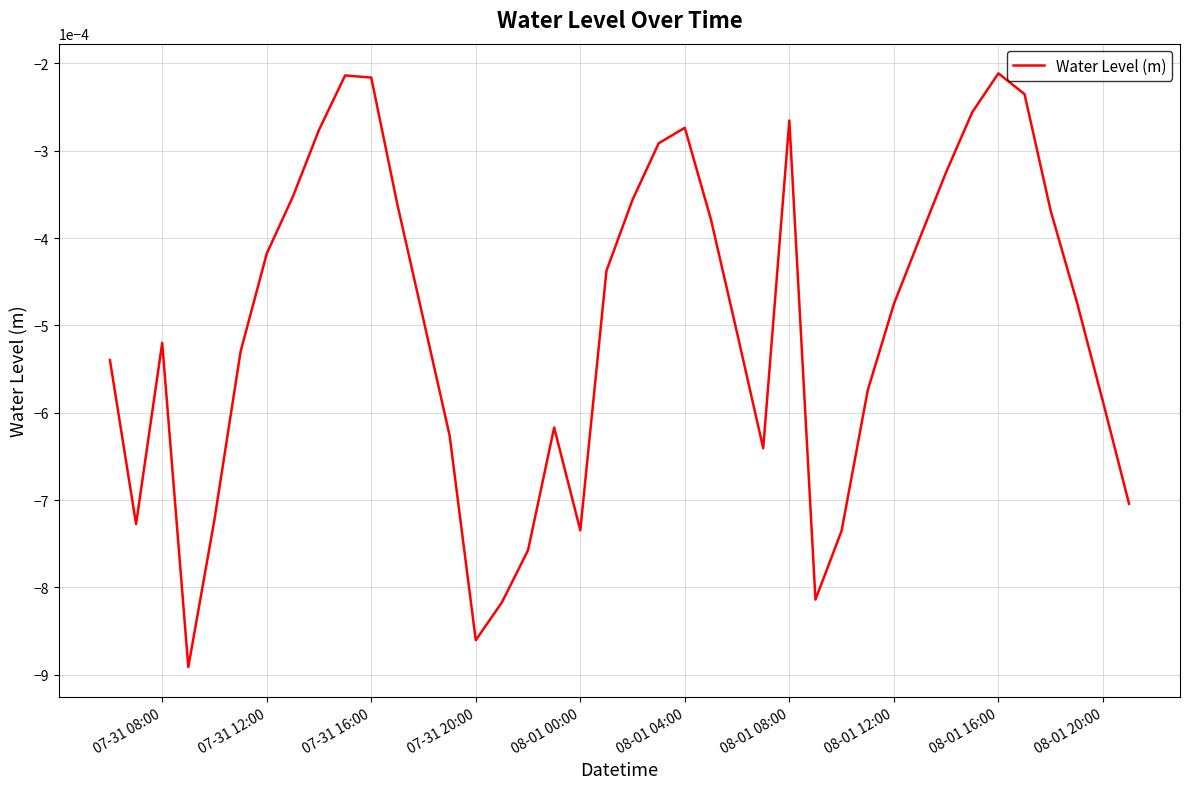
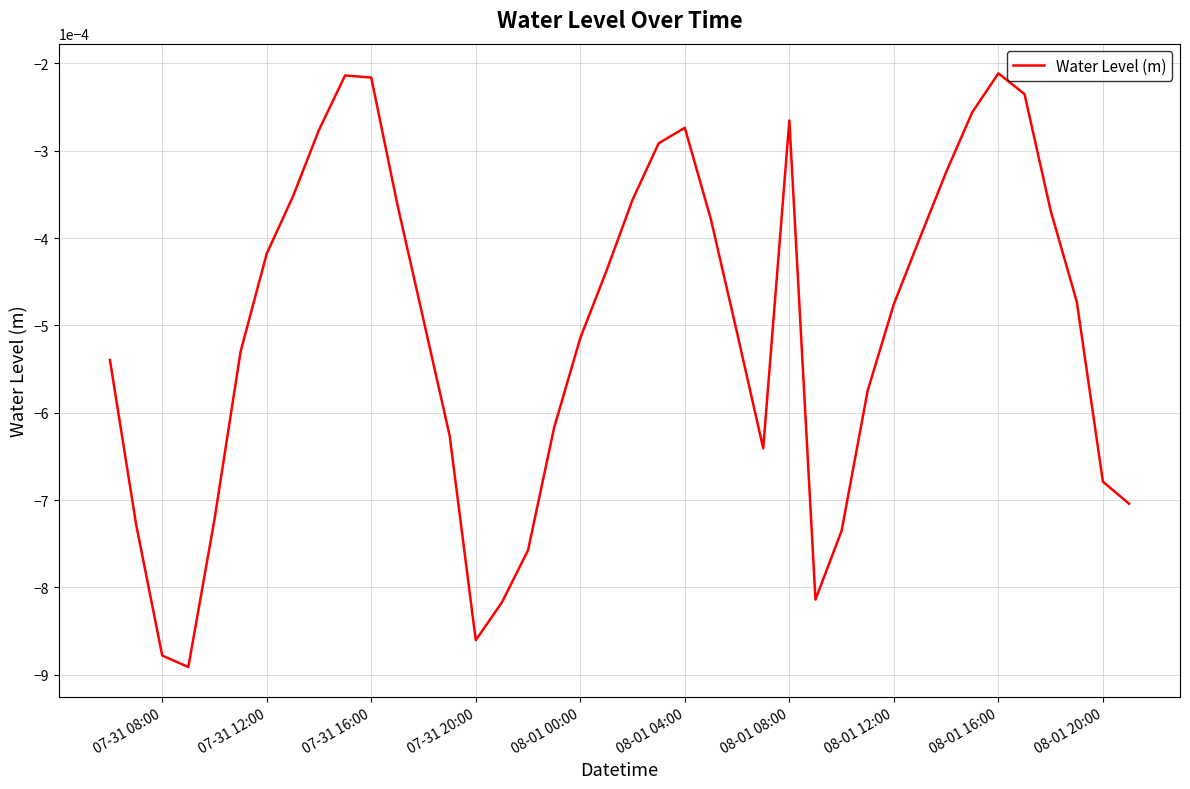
  {
-   "07-31 08:00": -0.00052,
+   "07-31 08:00": -0.00088,
    "07-31 12:00": -0.00042,
    "07-31 16:00": -0.00022,
    "07-31 20:00": -0.00086,
-   "08-01 00:00": -0.00073,
+   "08-01 00:00": -0.00051,
    "08-01 04:00": -0.00027,
    "08-01 08:00": -0.00027,
    "08-01 12:00": -0.00048,
    "08-01 16:00": -0.00021,
-   "08-01 20:00": -0.00059
+   "08-01 20:00": -0.00068
  }
